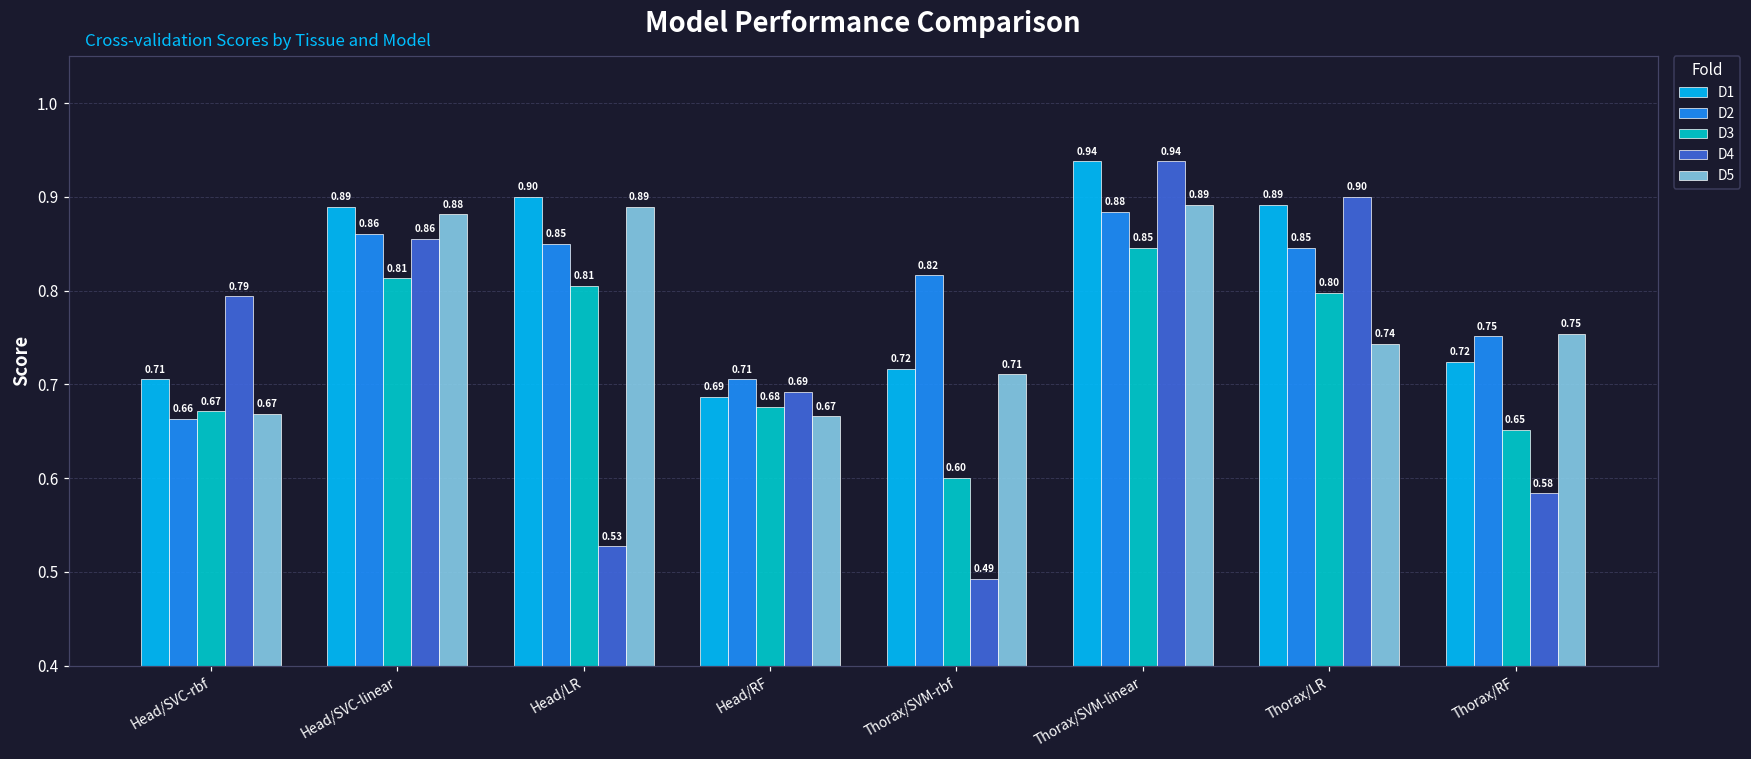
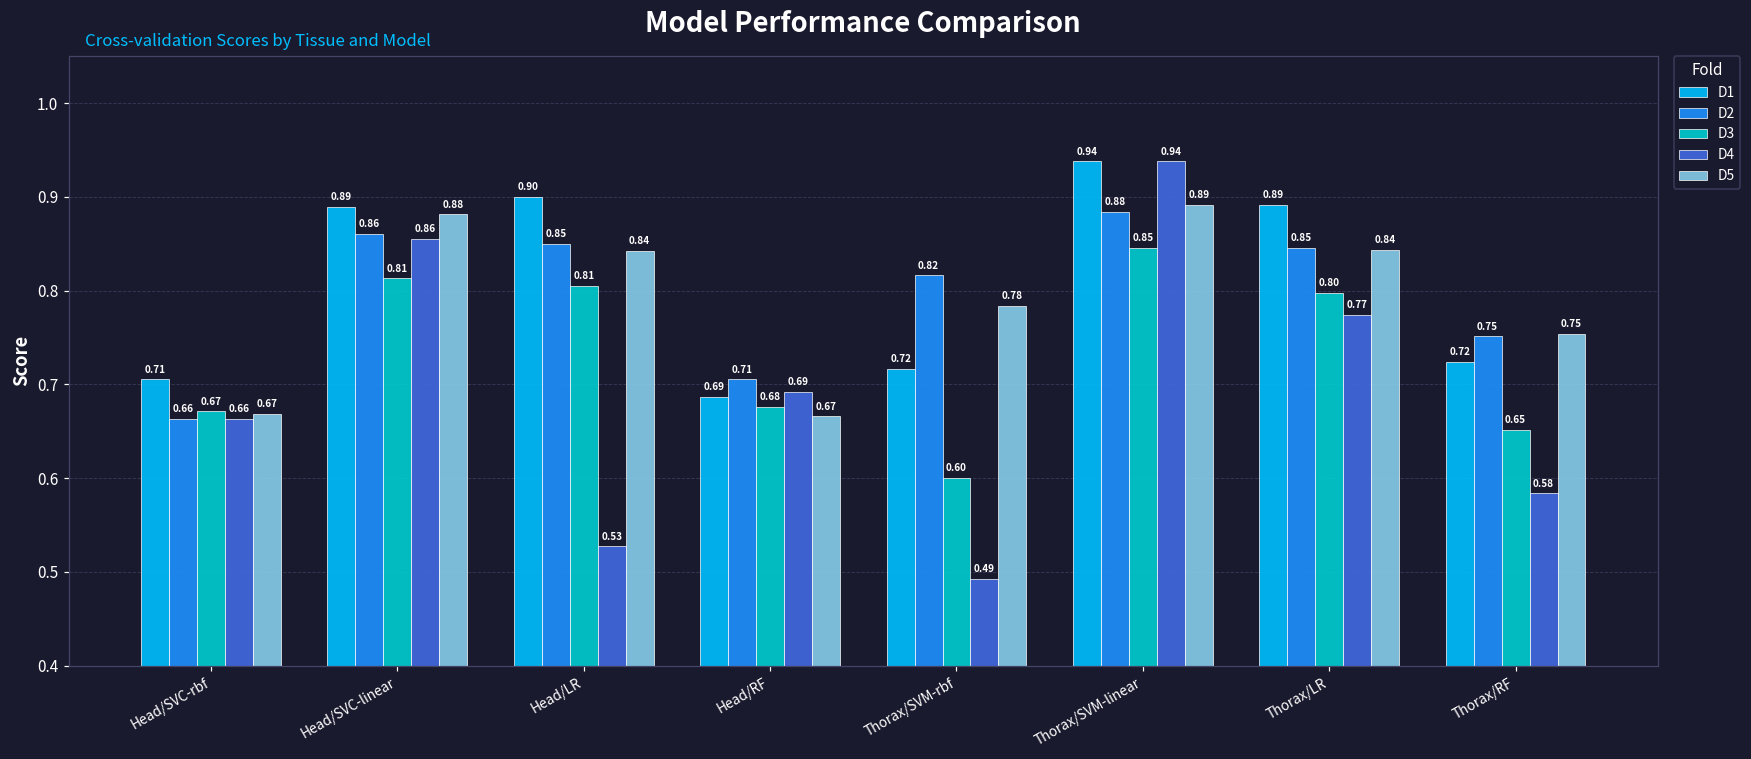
  {
    "D4": {
-     "Head/SVC-rbf": 0.79,
+     "Head/SVC-rbf": 0.66,
      "Head/SVC-linear": 0.86,
      "Head/LR": 0.53,
      "Head/RF": 0.69,
      "Thorax/SVM-rbf": 0.49,
      "Thorax/SVM-linear": 0.94,
-     "Thorax/LR": 0.90,
+     "Thorax/LR": 0.77,
      "Thorax/RF": 0.58
    },
    "D5": {
      "Head/SVC-rbf": 0.67,
      "Head/SVC-linear": 0.88,
-     "Head/LR": 0.89,
+     "Head/LR": 0.84,
      "Head/RF": 0.67,
-     "Thorax/SVM-rbf": 0.71,
+     "Thorax/SVM-rbf": 0.78,
      "Thorax/SVM-linear": 0.89,
-     "Thorax/LR": 0.74,
+     "Thorax/LR": 0.84,
      "Thorax/RF": 0.75
    }
  }
